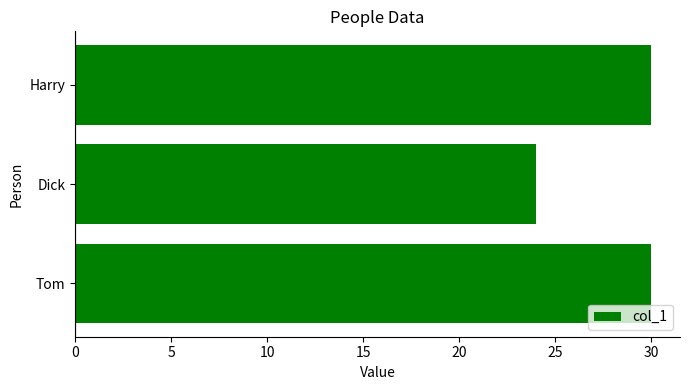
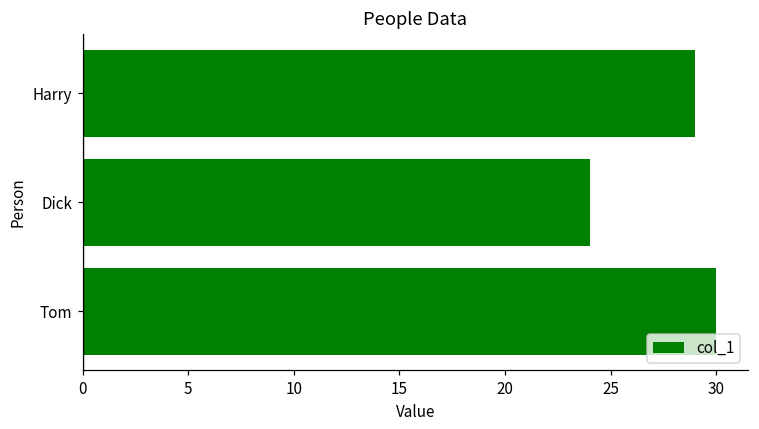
  {
-   "Harry": 30,
+   "Harry": 29,
    "Dick": 24,
    "Tom": 30
  }
